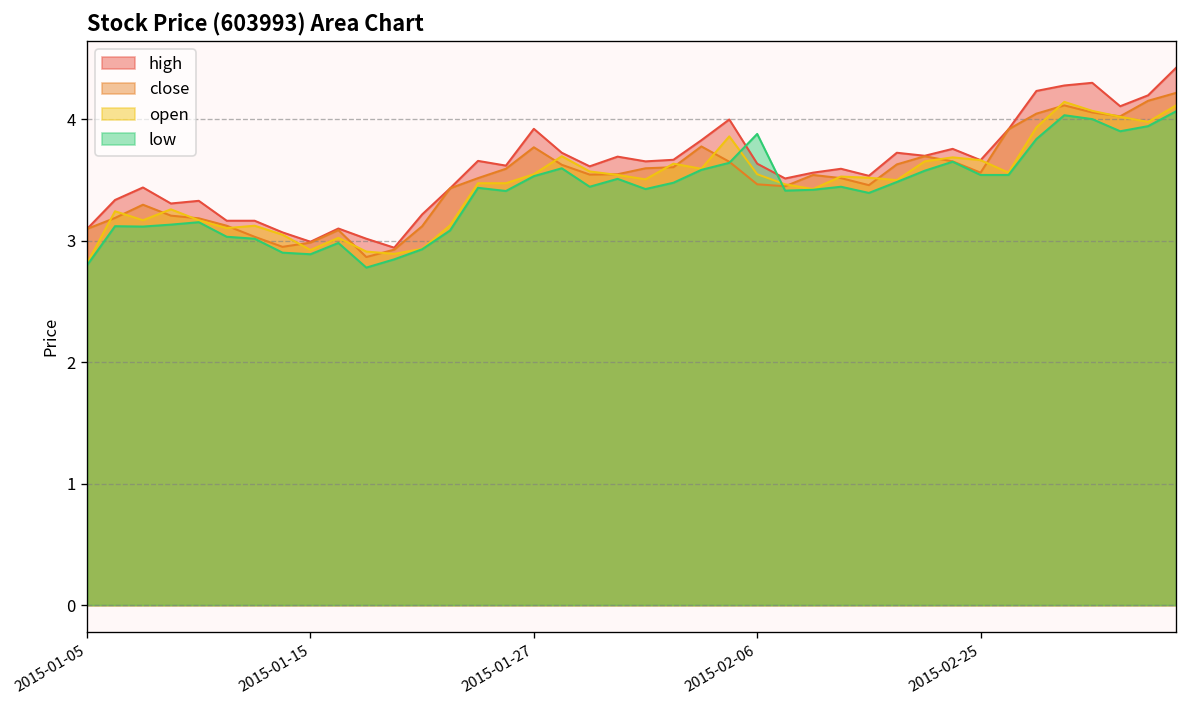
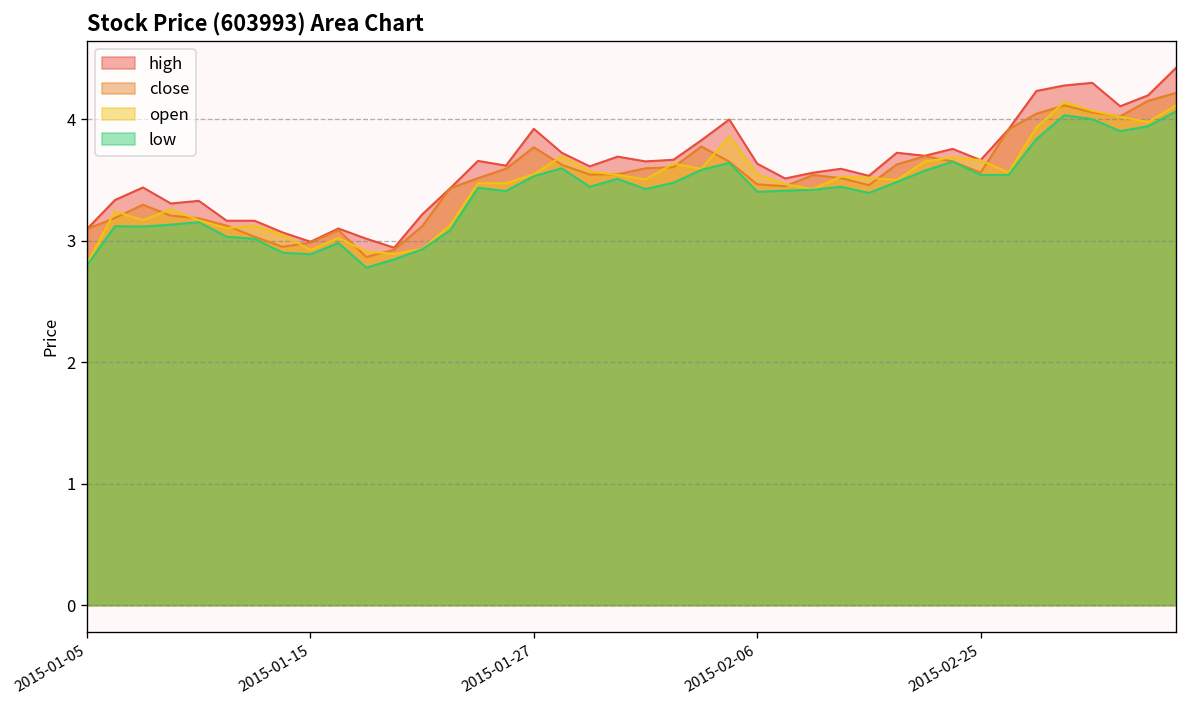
  {
    "low": {
      "2015-01-15": 2.89,
-     "2015-02-06": 3.88
+     "2015-02-06": 3.40
    }
  }
